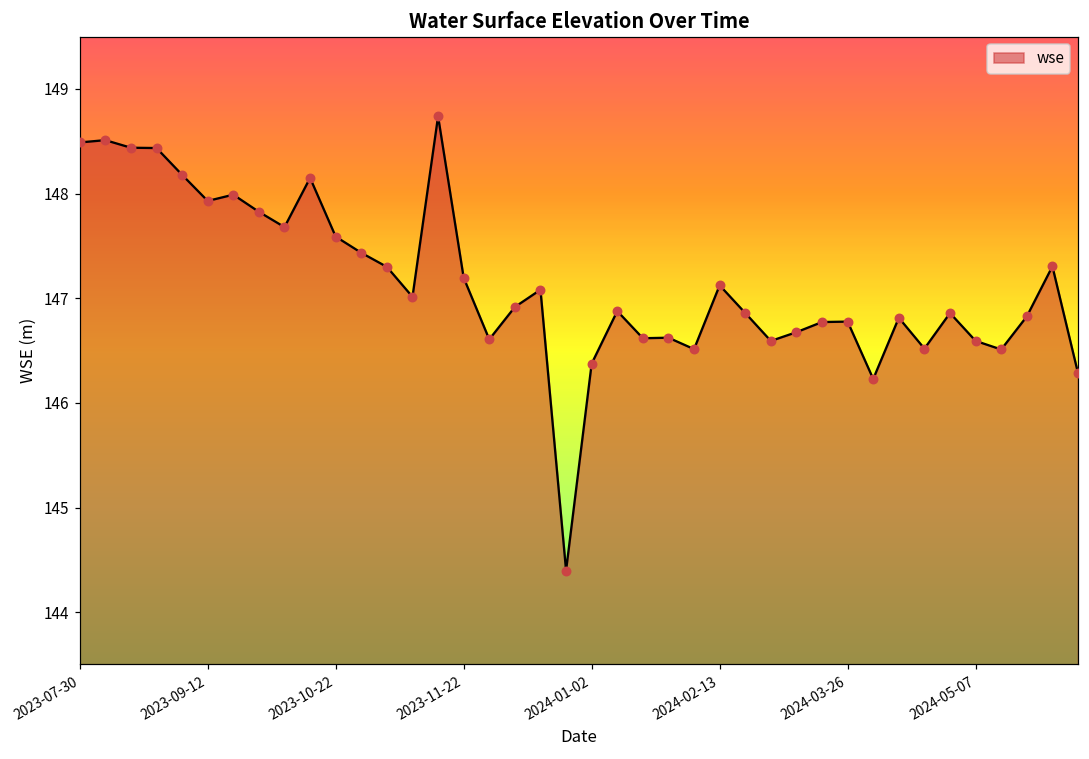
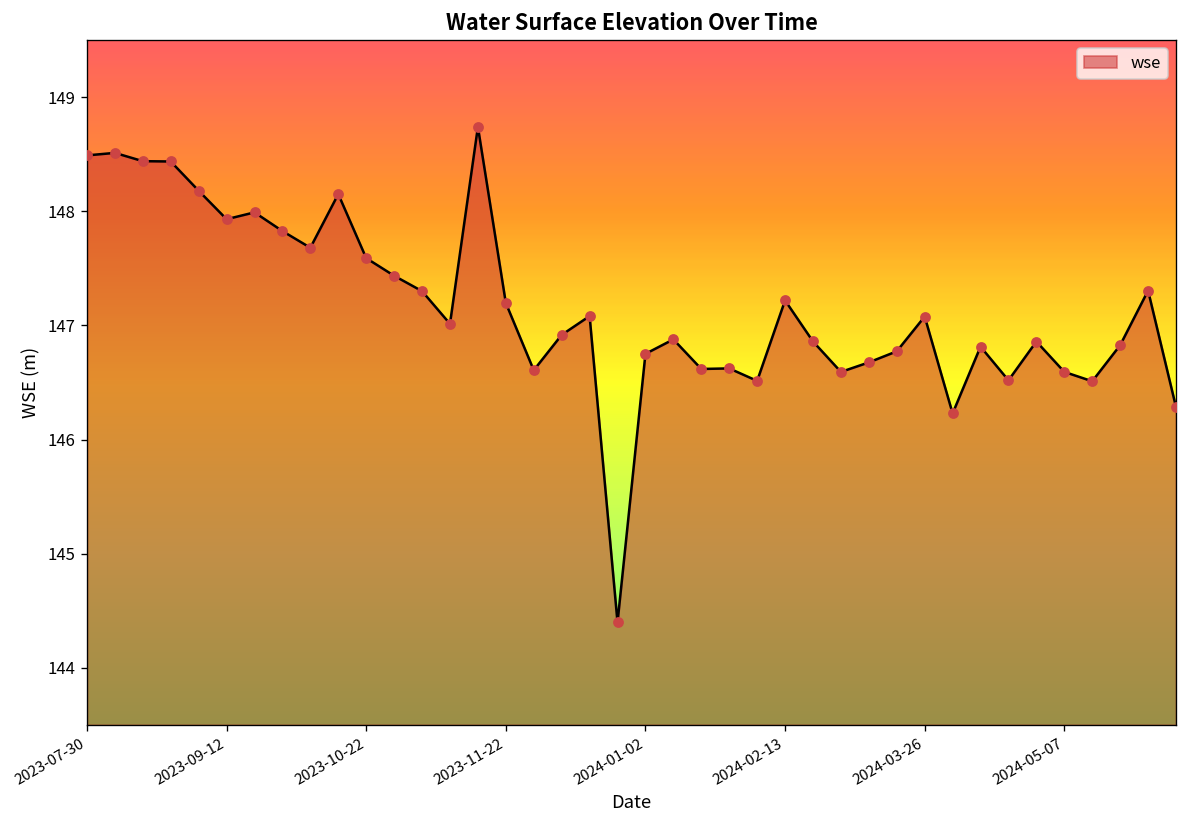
  {
    "2023-07-30": 148.5,
    "2023-09-12": 147.9,
    "2023-10-22": 147.6,
    "2023-11-22": 147.2,
-   "2024-01-02": 146.4,
-   "2024-02-13": 147.1,
-   "2024-03-26": 146.8,
+   "2024-01-02": 146.8,
+   "2024-02-13": 147.2,
+   "2024-03-26": 147.1,
    "2024-05-07": 146.6
  }
